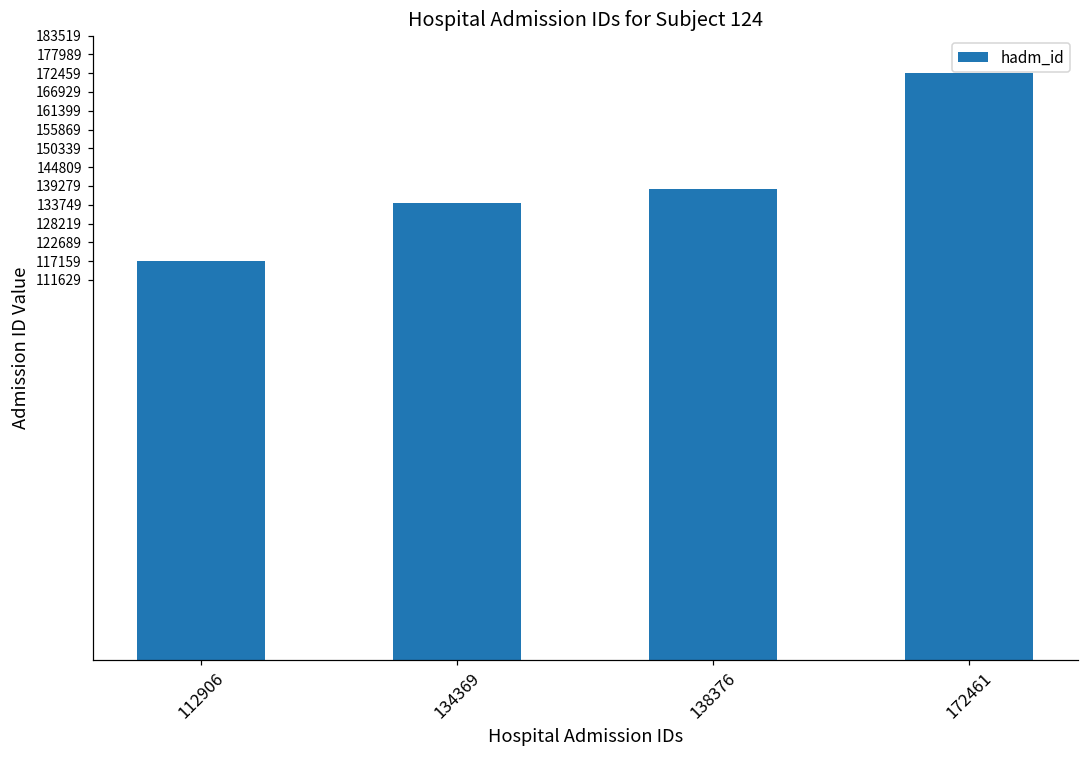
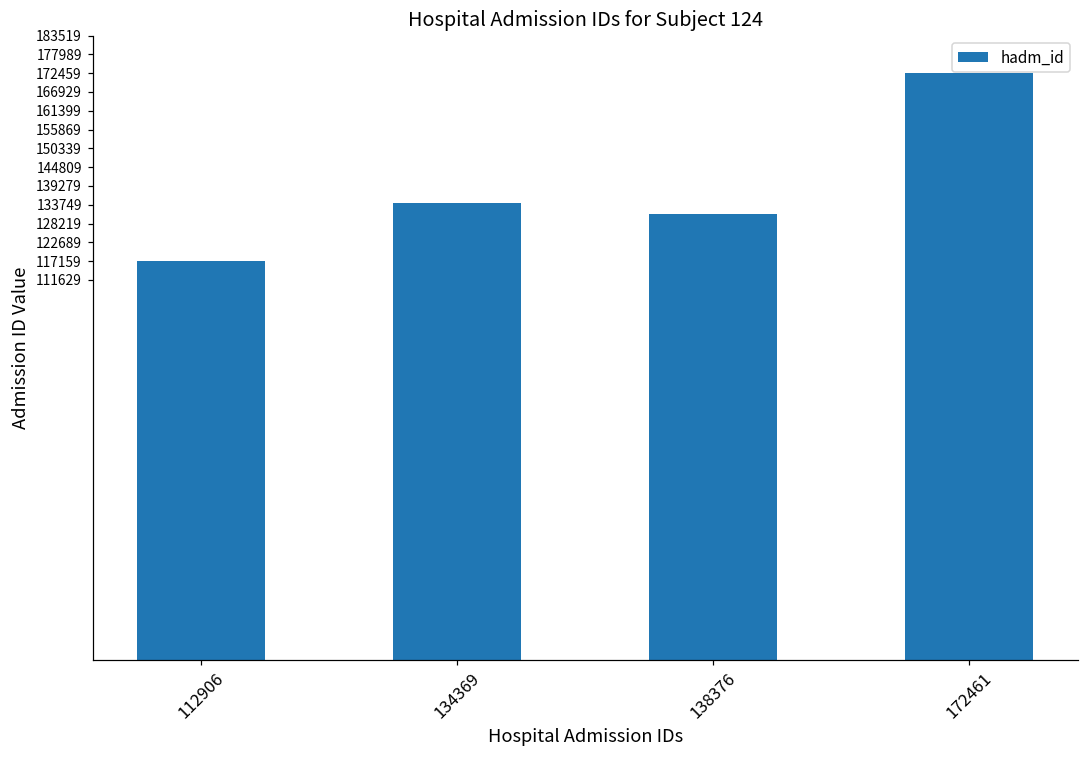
  {
    "112906": 117000,
    "134369": 134000,
-   "138376": 138000,
+   "138376": 131000,
    "172461": 172000
  }
